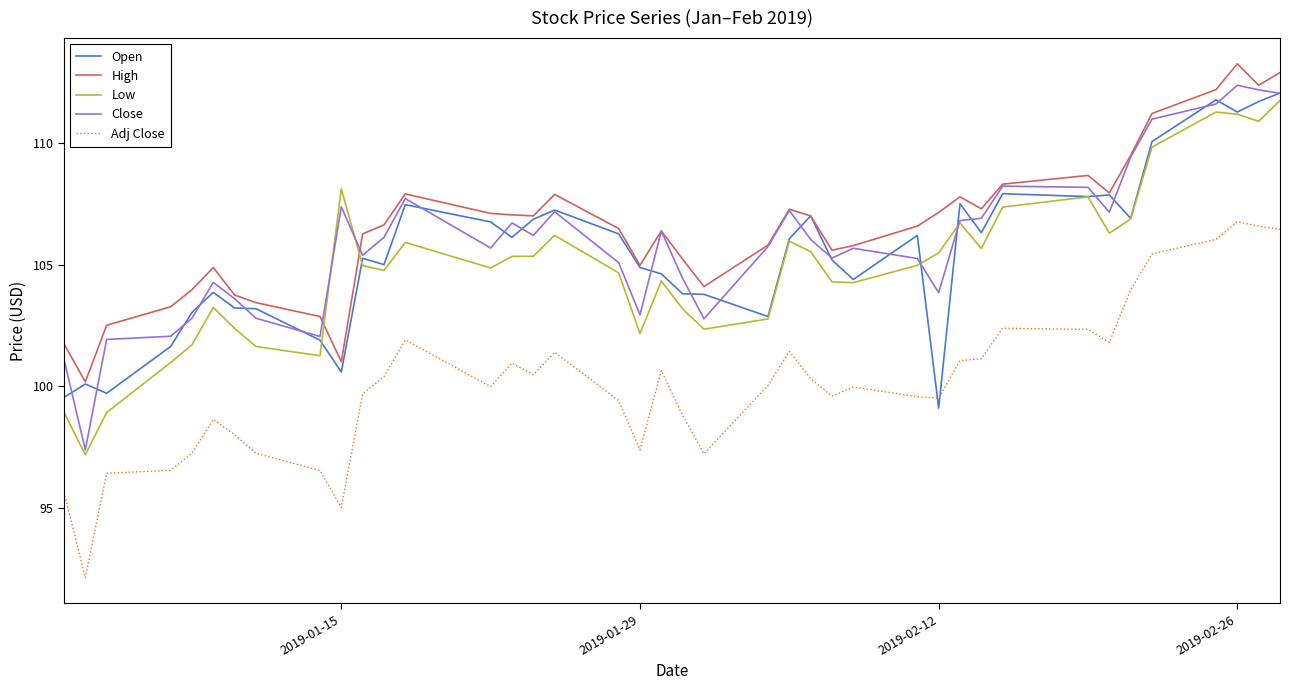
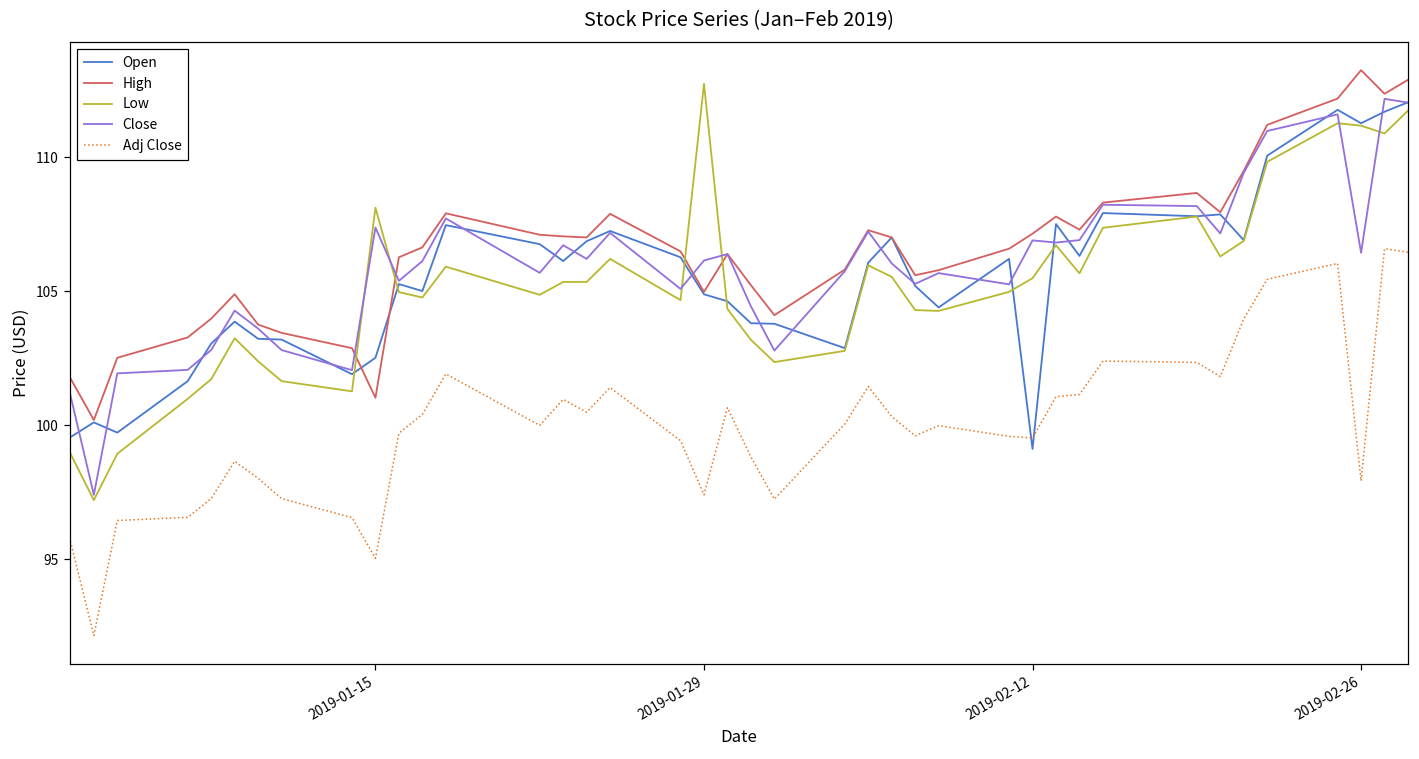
  {
    "Open": {
-     "2019-01-15": 100.6,
+     "2019-01-15": 102.5,
      "2019-02-12": 99.1
    },
    "High": {
      "2019-01-15": 101.0,
      "2019-02-12": 107.1,
      "2019-02-26": 113.2
    },
    "Low": {
      "2019-01-15": 108.1,
-     "2019-01-29": 102.2,
+     "2019-01-29": 112.7,
      "2019-02-12": 105.5
    },
    "Close": {
      "2019-01-15": 107.4,
-     "2019-01-29": 102.9,
-     "2019-02-12": 103.9,
-     "2019-02-26": 112.4
+     "2019-01-29": 106.1,
+     "2019-02-12": 106.9,
+     "2019-02-26": 106.4
    },
    "Adj Close": {
      "2019-01-15": 95.0,
      "2019-01-29": 97.4,
      "2019-02-12": 99.5,
-     "2019-02-26": 106.8
+     "2019-02-26": 97.9
    }
  }
